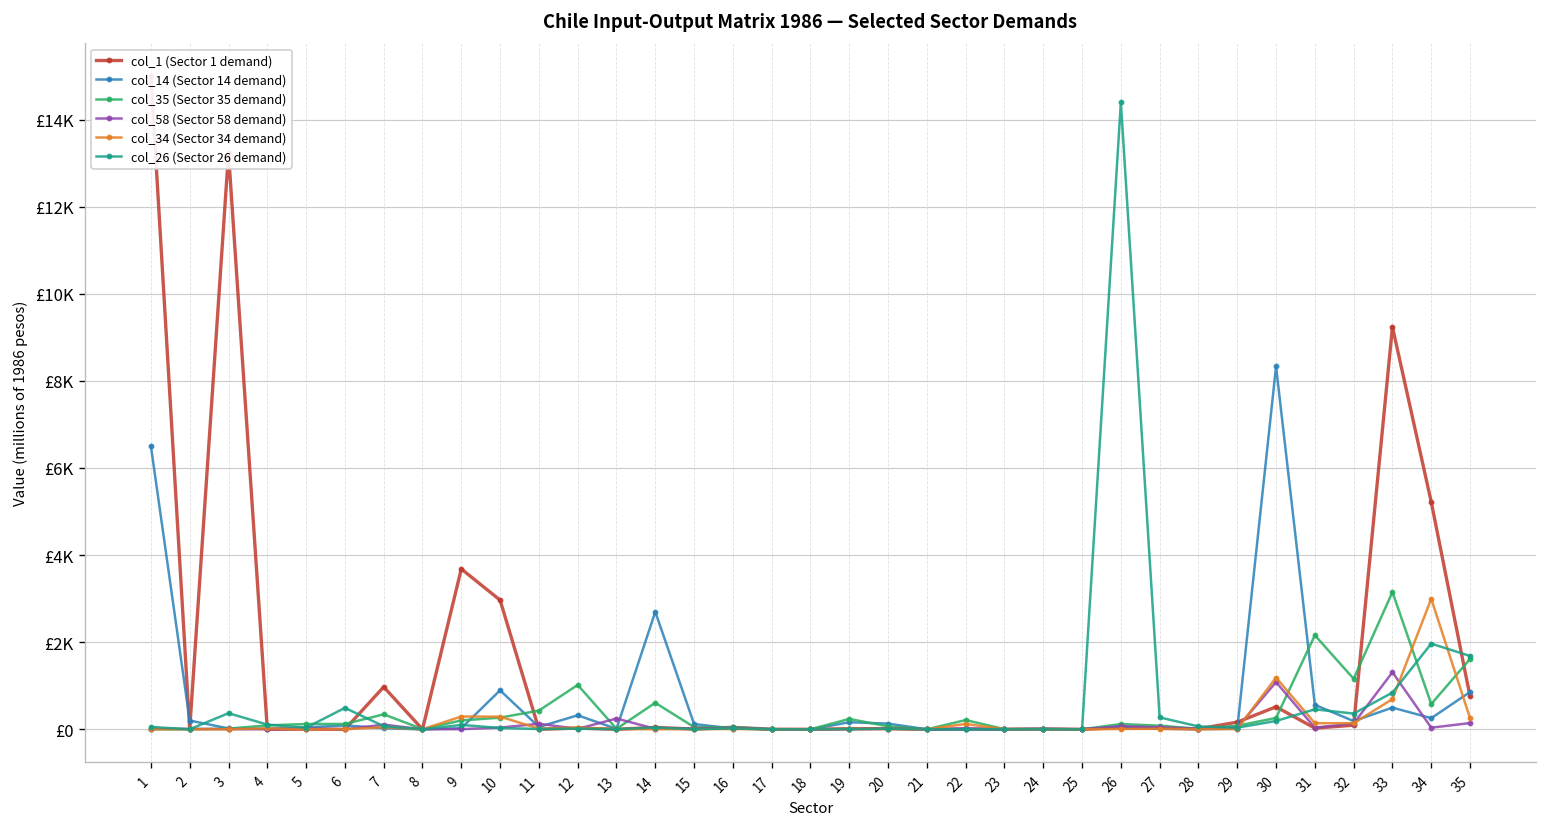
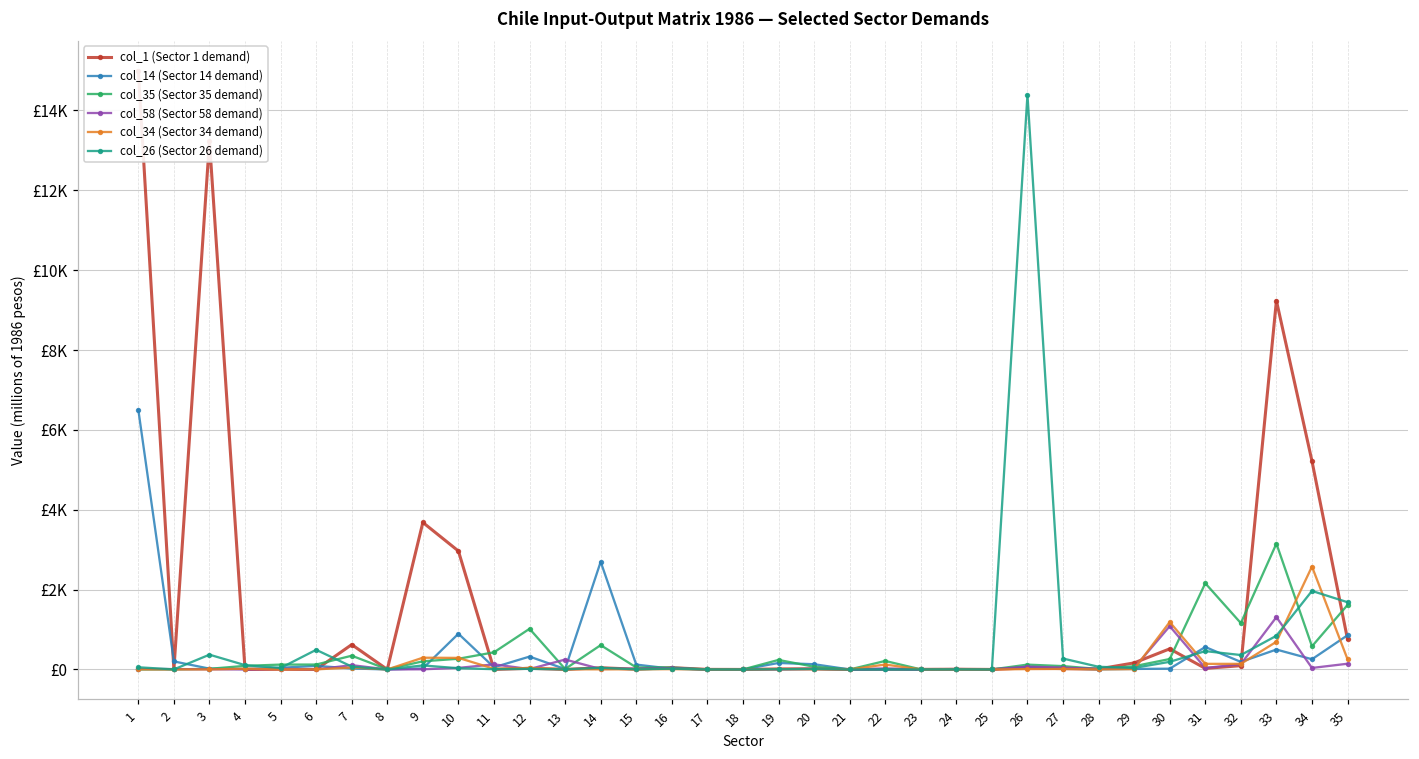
  {
    "col_1 (Sector 1 demand)": {
-     "7": "£1000",
+     "7": "£600",
      "9": "£3700",
      "10": "£3000",
      "29": "£200",
      "30": "£500",
      "33": "£9200",
      "34": "£5200",
      "35": "£800"
    },
    "col_14 (Sector 14 demand)": {
      "1": "£6500",
      "2": "£200",
      "10": "£900",
      "12": "£300",
      "14": "£2700",
      "15": "£100",
      "19": "£200",
-     "30": "£8300",
+     "30": "£0",
      "31": "£600",
      "33": "£500",
      "34": "£300",
      "35": "£900"
    },
    "col_58 (Sector 58 demand)": {
      "11": "£100",
      "13": "£200",
      "30": "£1100",
      "33": "£1300",
      "34": "£0",
      "35": "£100"
    },
    "col_34 (Sector 34 demand)": {
      "9": "£300",
      "22": "£100",
      "30": "£1200",
      "31": "£100",
      "33": "£700",
-     "34": "£3000",
+     "34": "£2600",
      "35": "£300"
    }
  }
